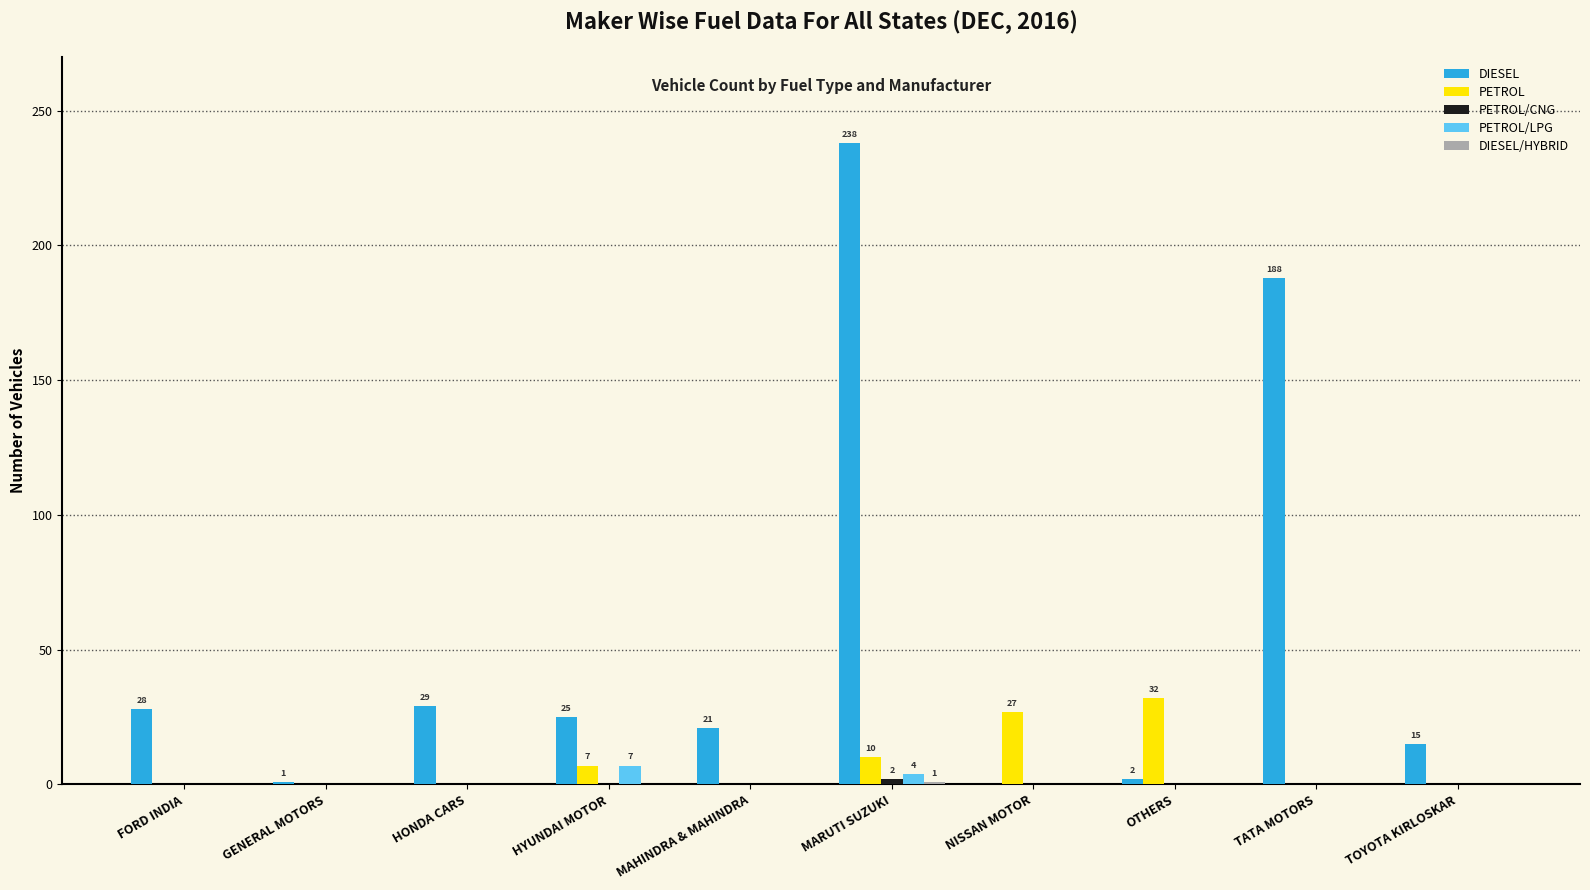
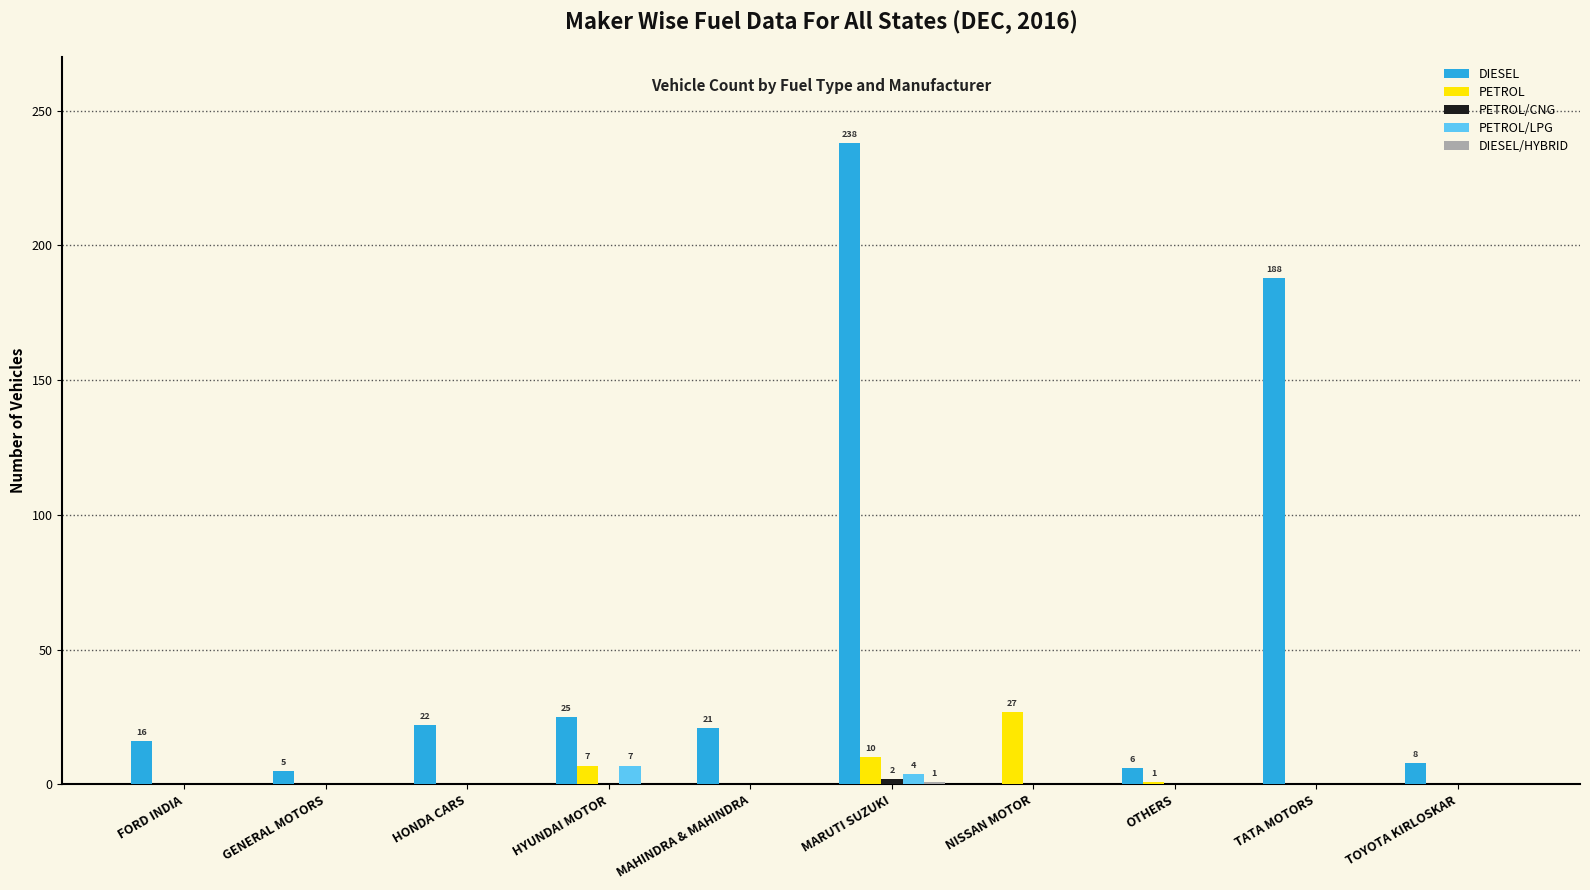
  {
    "DIESEL": {
-     "FORD INDIA": 28,
-     "GENERAL MOTORS": 1,
-     "HONDA CARS": 29,
+     "FORD INDIA": 16,
+     "GENERAL MOTORS": 5,
+     "HONDA CARS": 22,
      "HYUNDAI MOTOR": 25,
      "MAHINDRA & MAHINDRA": 21,
      "MARUTI SUZUKI": 238,
-     "OTHERS": 2,
+     "OTHERS": 6,
      "TATA MOTORS": 188,
-     "TOYOTA KIRLOSKAR": 15
+     "TOYOTA KIRLOSKAR": 8
    },
    "PETROL": {
      "HYUNDAI MOTOR": 7,
      "MARUTI SUZUKI": 10,
      "NISSAN MOTOR": 27,
-     "OTHERS": 32
+     "OTHERS": 1
    },
    "PETROL/CNG": {
      "MARUTI SUZUKI": 2
    },
    "PETROL/LPG": {
      "HYUNDAI MOTOR": 7,
      "MARUTI SUZUKI": 4
    },
    "DIESEL/HYBRID": {
      "MARUTI SUZUKI": 1
    }
  }
